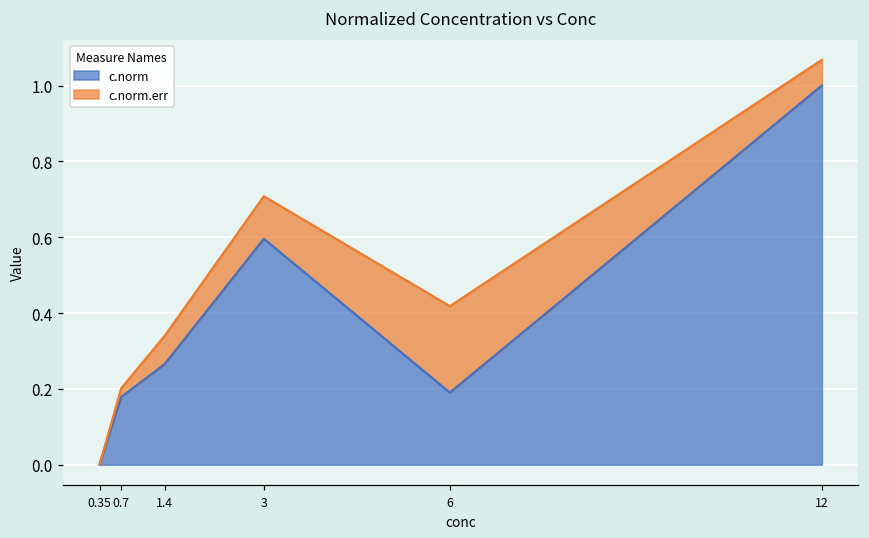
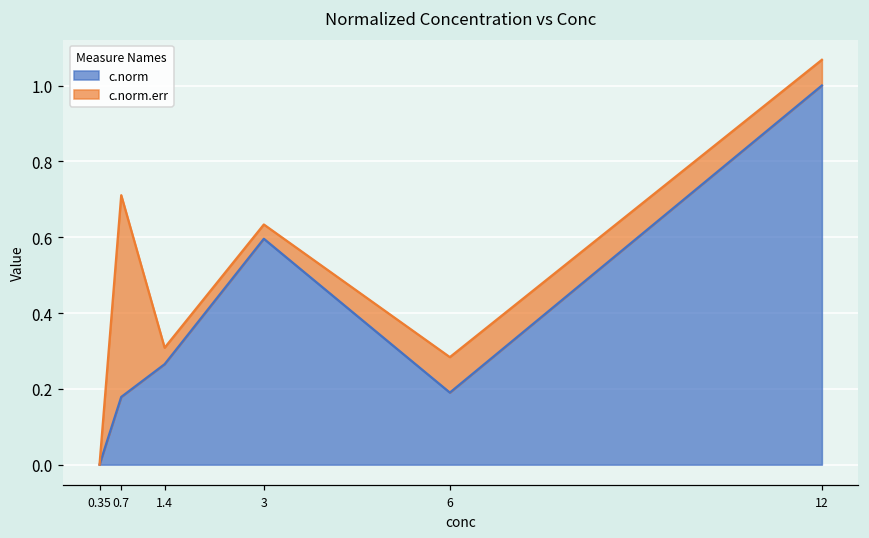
  {
    "c.norm": {
      "0.7": 0.18,
      "1.4": 0.26,
      "3": 0.60,
      "6": 0.19,
      "12": 1.00
    },
    "c.norm.err": {
-     "0.7": 0.02,
-     "1.4": 0.07,
-     "3": 0.11,
-     "6": 0.23,
+     "0.7": 0.53,
+     "1.4": 0.04,
+     "3": 0.04,
+     "6": 0.09,
      "12": 0.07
    }
  }
